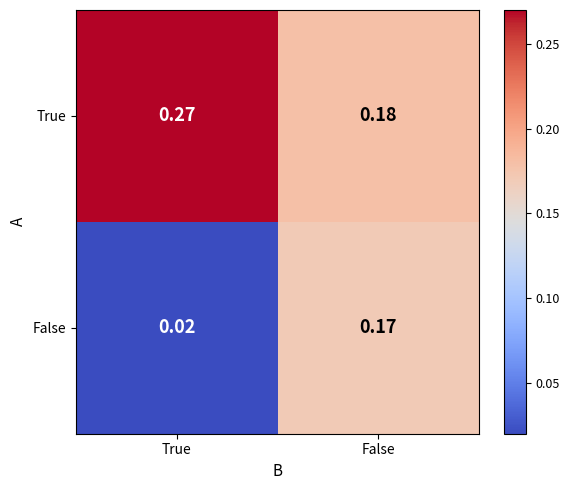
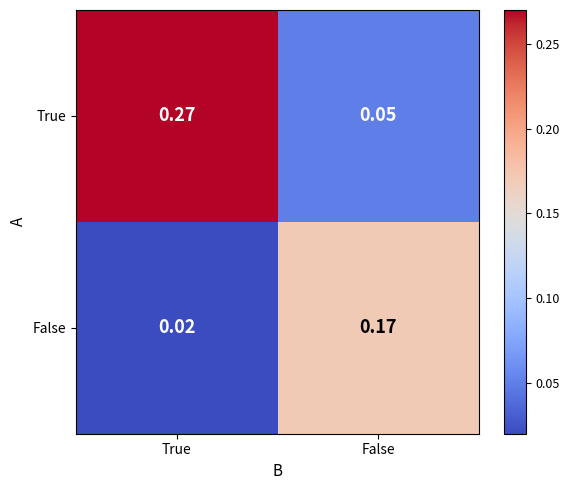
  {
    "True": {
      "True": 0.27,
-     "False": 0.18
+     "False": 0.05
    },
    "False": {
      "True": 0.02,
      "False": 0.17
    }
  }
